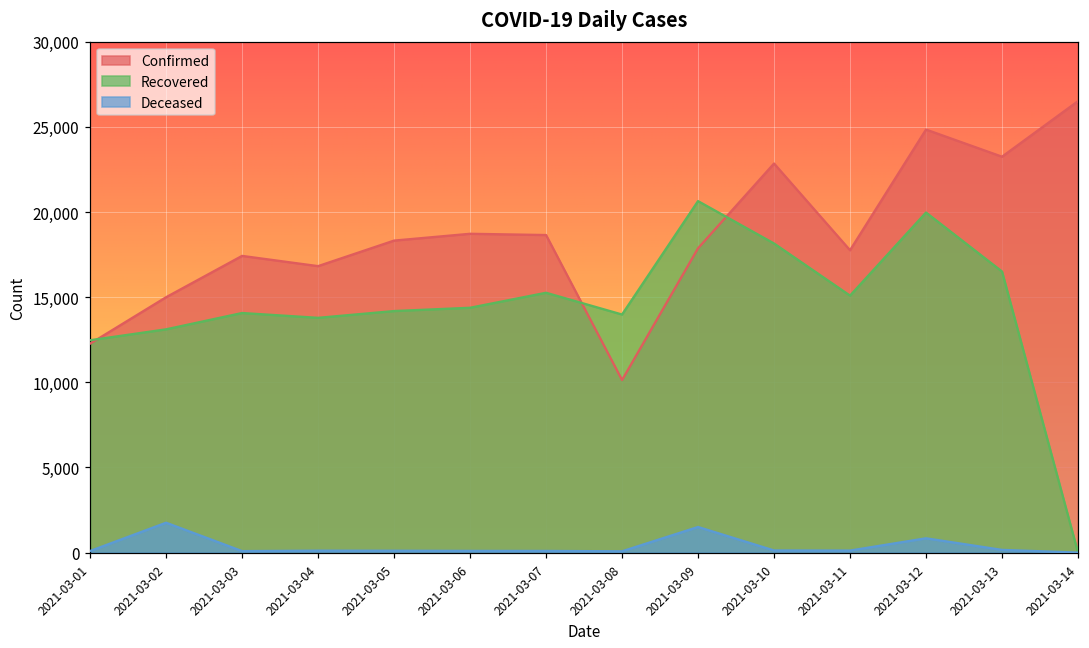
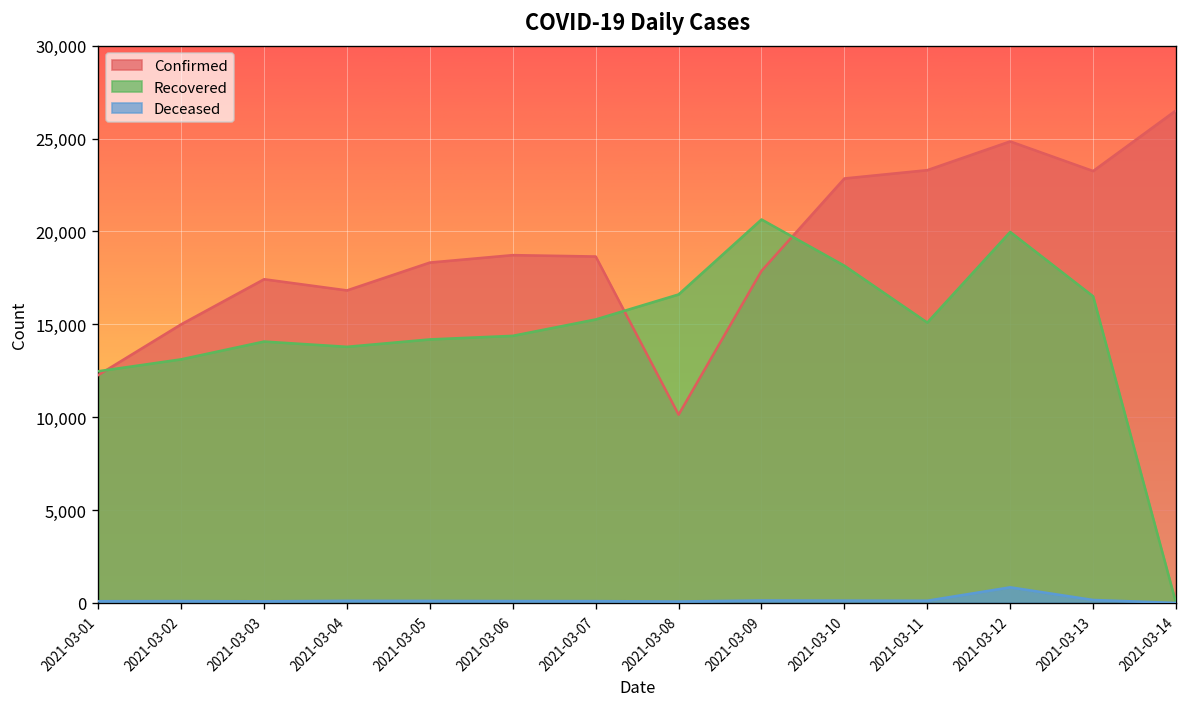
  {
    "Confirmed": {
      "2021-03-01": "12,300",
      "2021-03-02": "15,000",
      "2021-03-03": "17,400",
      "2021-03-04": "16,800",
      "2021-03-05": "18,300",
      "2021-03-06": "18,700",
      "2021-03-07": "18,700",
      "2021-03-08": "10,100",
      "2021-03-09": "17,900",
      "2021-03-10": "22,900",
-     "2021-03-11": "17,800",
+     "2021-03-11": "23,300",
      "2021-03-12": "24,800",
      "2021-03-13": "23,300",
      "2021-03-14": "26,500"
    },
    "Recovered": {
      "2021-03-01": "12,500",
      "2021-03-02": "13,100",
      "2021-03-03": "14,100",
      "2021-03-04": "13,800",
      "2021-03-05": "14,200",
      "2021-03-06": "14,400",
      "2021-03-07": "15,300",
-     "2021-03-08": "14,000",
+     "2021-03-08": "16,600",
      "2021-03-09": "20,600",
      "2021-03-10": "18,200",
      "2021-03-11": "15,100",
      "2021-03-12": "20,000",
      "2021-03-13": "16,500"
    },
    "Deceased": {
      "2021-03-01": "100",
-     "2021-03-02": "1,800",
+     "2021-03-02": "100",
      "2021-03-03": "100",
      "2021-03-04": "100",
      "2021-03-05": "100",
      "2021-03-06": "100",
      "2021-03-07": "100",
      "2021-03-08": "100",
-     "2021-03-09": "1,500",
+     "2021-03-09": "100",
      "2021-03-10": "100",
      "2021-03-11": "100",
      "2021-03-12": "800",
      "2021-03-13": "200"
    }
  }
